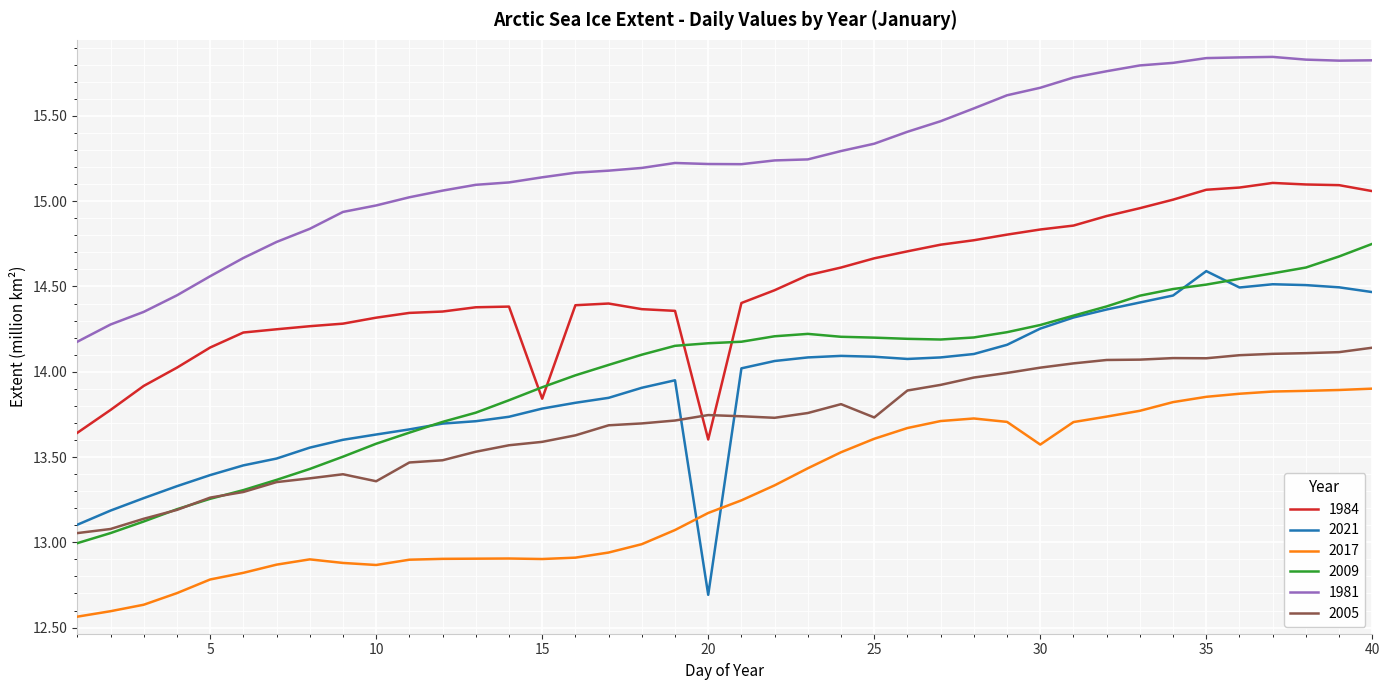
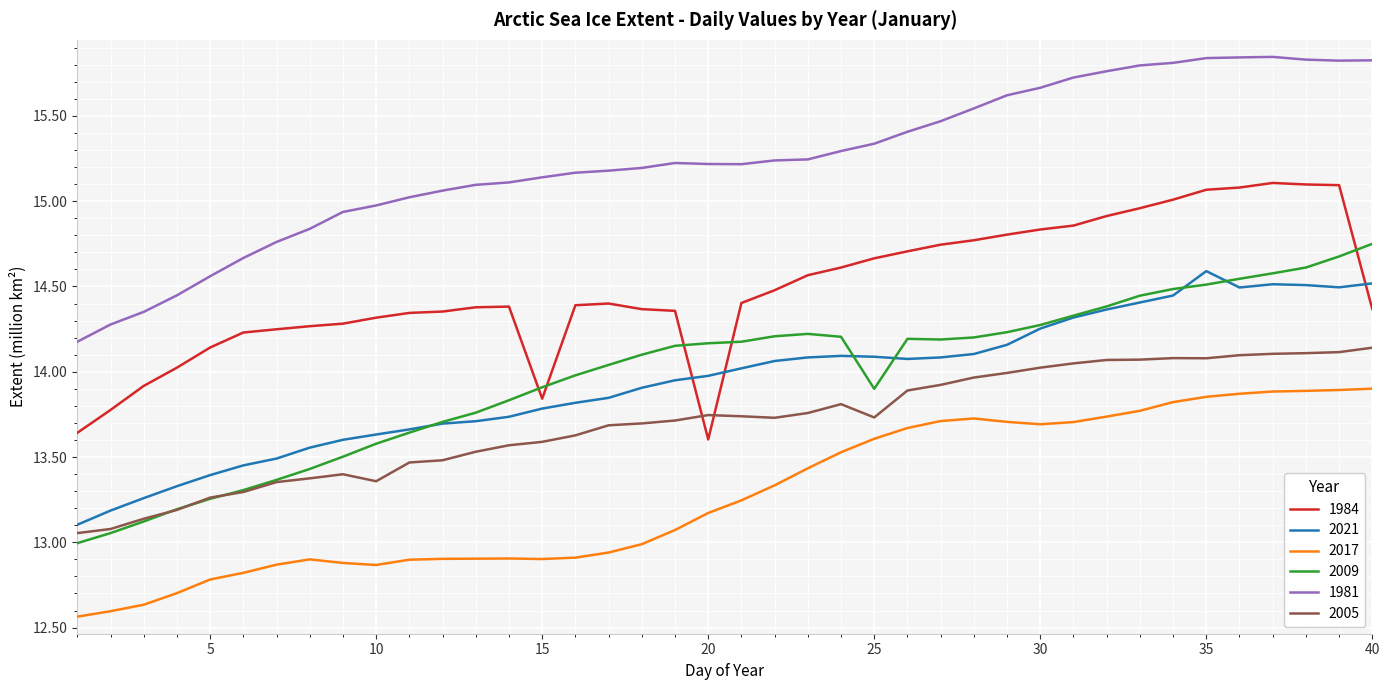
  {
    "1984": {
      "5": 14.14,
      "10": 14.32,
      "15": 13.84,
      "20": 13.60,
      "25": 14.67,
      "30": 14.83,
      "35": 15.07,
-     "40": 15.06
+     "40": 14.37
    },
    "2021": {
      "5": 13.39,
      "10": 13.63,
      "15": 13.78,
-     "20": 12.69,
+     "20": 13.98,
      "25": 14.09,
      "30": 14.25,
      "35": 14.59,
-     "40": 14.47
+     "40": 14.52
    },
    "2017": {
      "5": 12.78,
      "10": 12.87,
      "15": 12.90,
      "20": 13.17,
      "25": 13.61,
-     "30": 13.57,
+     "30": 13.69,
      "35": 13.85,
      "40": 13.90
    },
    "2009": {
      "10": 13.58,
      "15": 13.9,
      "20": 14.17,
-     "25": 14.2,
+     "25": 13.9,
      "30": 14.27,
      "35": 14.5,
      "40": 14.75
    },
    "1981": {
      "5": 14.56,
      "10": 14.98,
      "15": 15.14,
      "20": 15.22,
      "25": 15.34,
      "30": 15.67,
      "35": 15.84,
      "40": 15.83
    },
    "2005": {
      "10": 13.36,
      "15": 13.59,
      "20": 13.75,
      "25": 13.73,
      "30": 14.02,
      "35": 14.08,
      "40": 14.14
    }
  }
